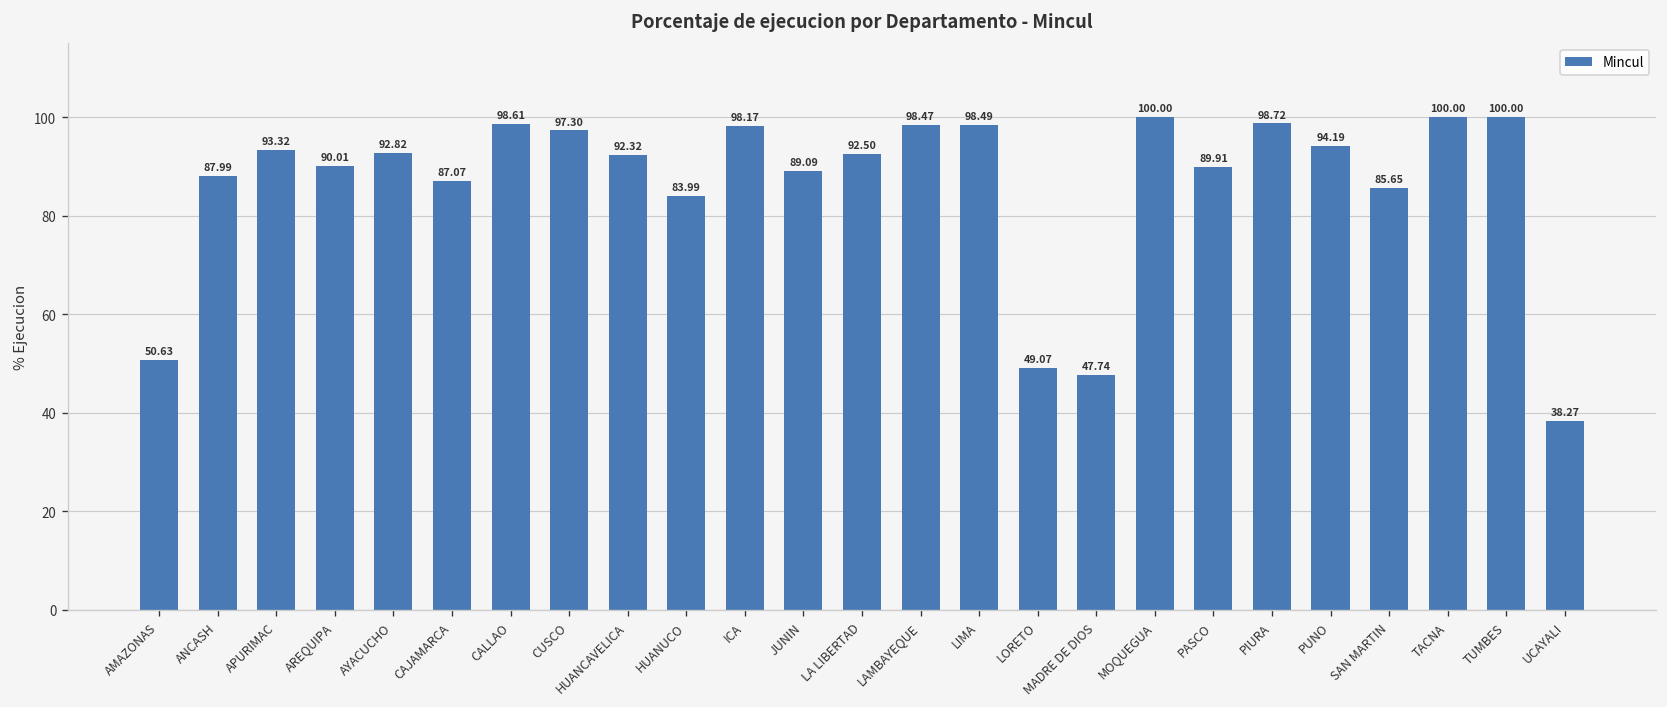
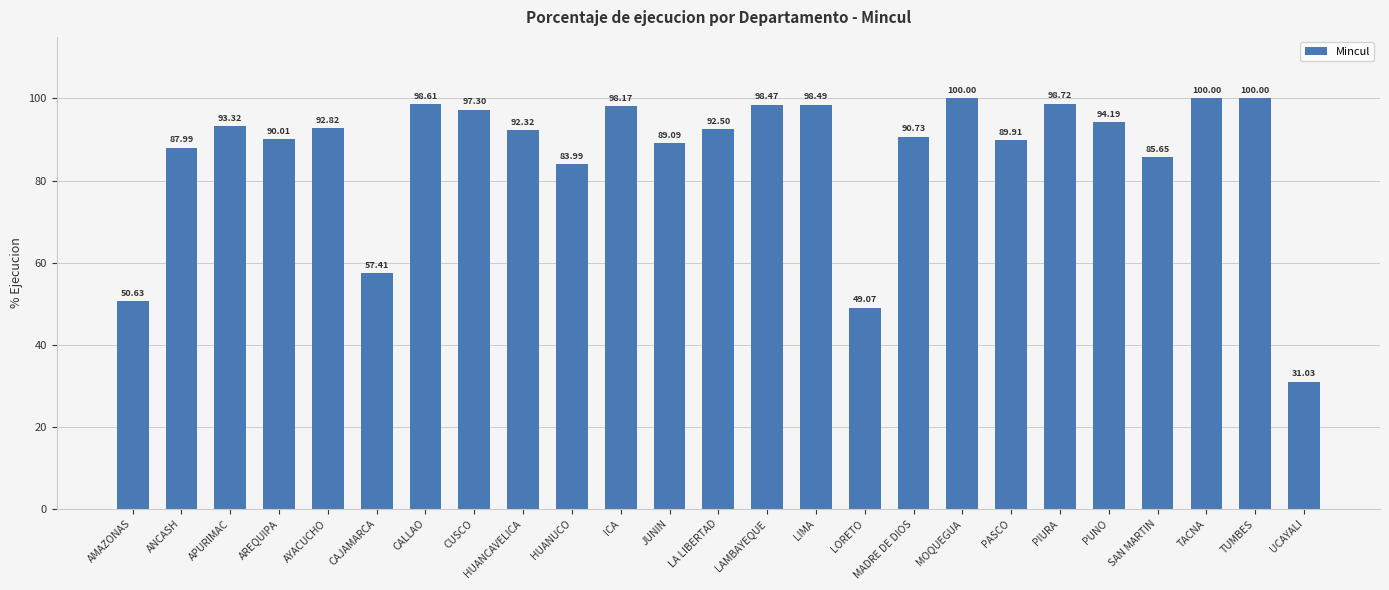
  {
    "AMAZONAS": 50.63,
    "ANCASH": 87.99,
    "APURIMAC": 93.32,
    "AREQUIPA": 90.01,
    "AYACUCHO": 92.82,
-   "CAJAMARCA": 87.07,
+   "CAJAMARCA": 57.41,
    "CALLAO": 98.61,
    "CUSCO": 97.30,
    "HUANCAVELICA": 92.32,
    "HUANUCO": 83.99,
    "ICA": 98.17,
    "JUNIN": 89.09,
    "LA LIBERTAD": 92.50,
    "LAMBAYEQUE": 98.47,
    "LIMA": 98.49,
    "LORETO": 49.07,
-   "MADRE DE DIOS": 47.74,
+   "MADRE DE DIOS": 90.73,
    "MOQUEGUA": 100.00,
    "PASCO": 89.91,
    "PIURA": 98.72,
    "PUNO": 94.19,
    "SAN MARTIN": 85.65,
    "TACNA": 100.00,
    "TUMBES": 100.00,
-   "UCAYALI": 38.27
+   "UCAYALI": 31.03
  }
